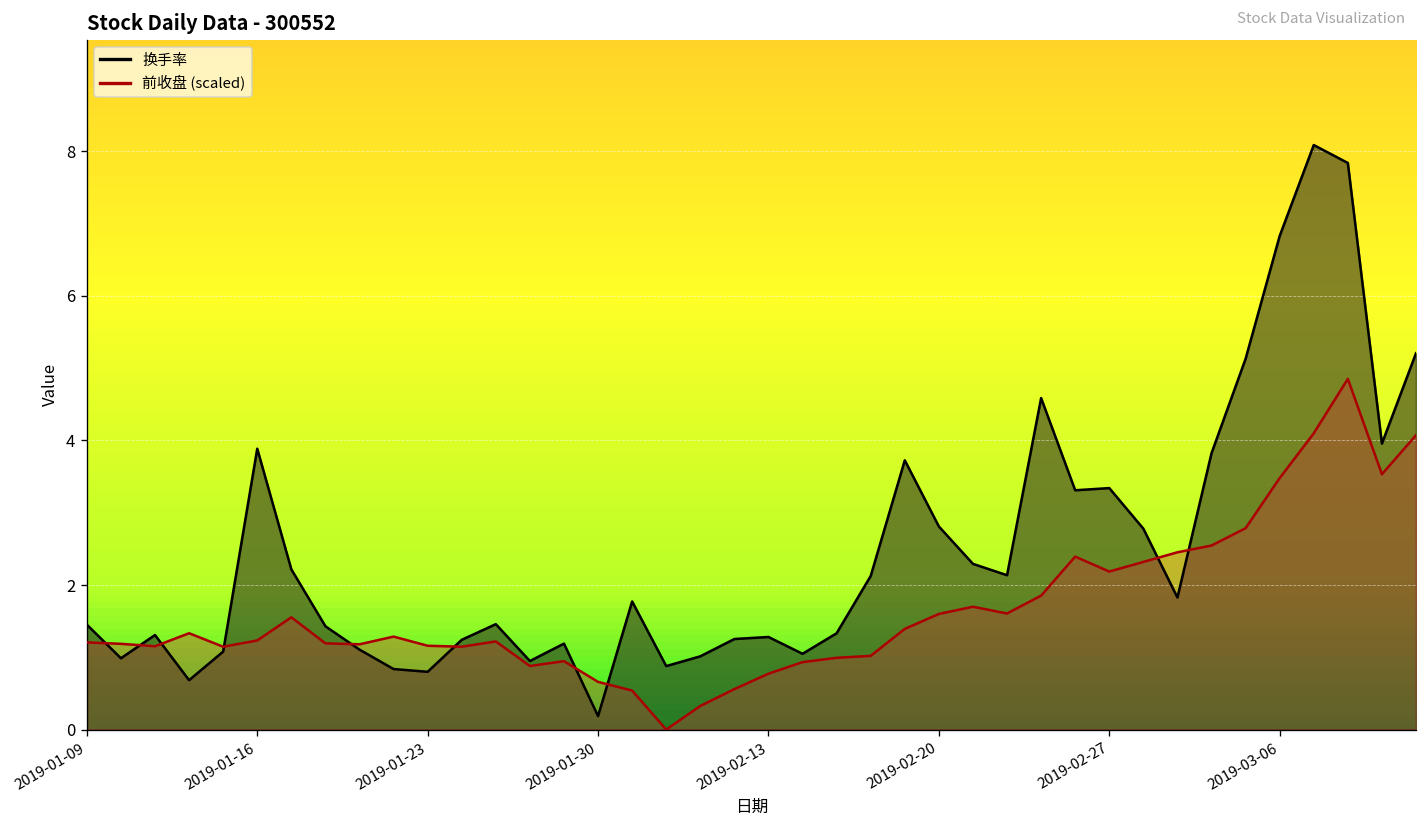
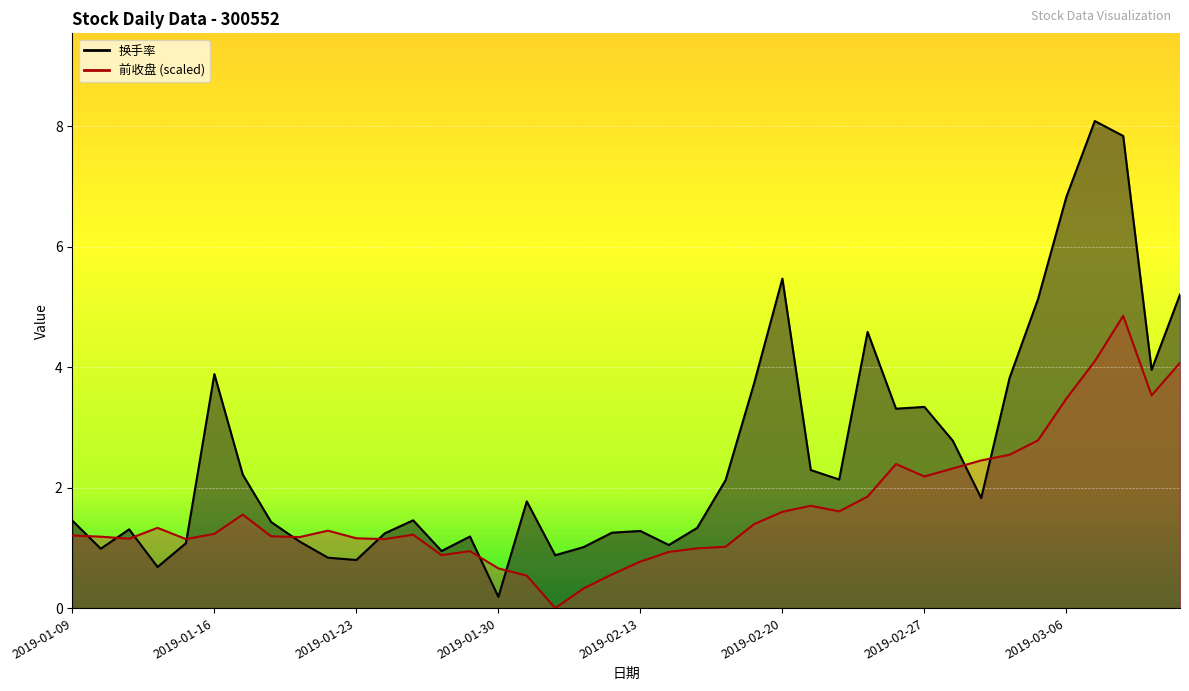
  {
    "换手率": {
      "2019-01-09": 1.5,
      "2019-01-16": 3.9,
      "2019-01-23": 0.8,
      "2019-01-30": 0.2,
      "2019-02-13": 1.3,
-     "2019-02-20": 2.8,
+     "2019-02-20": 5.5,
      "2019-02-27": 3.3,
      "2019-03-06": 6.8
    }
  }
